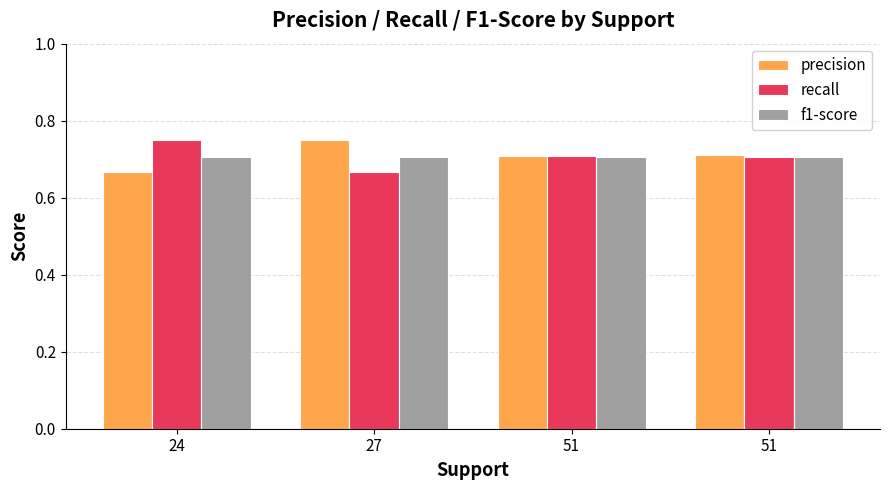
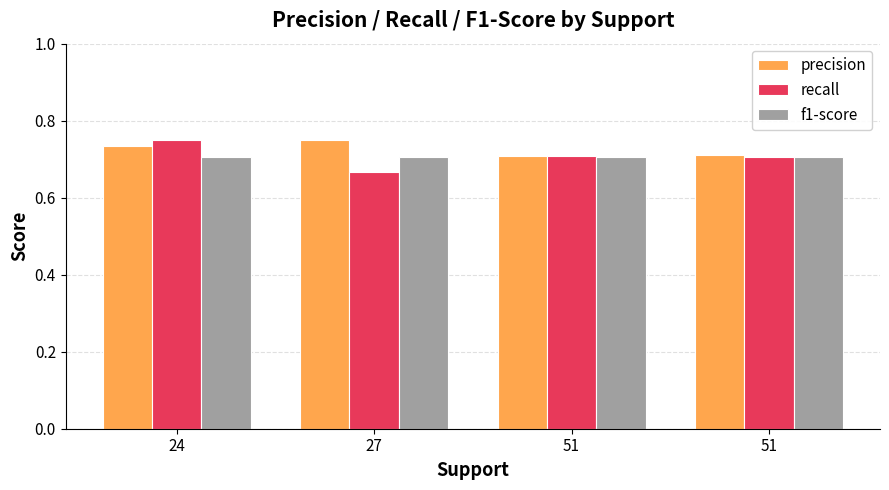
  {
    "precision": {
-     "24": 0.67,
+     "24": 0.74,
      "27": 0.75
    },
    "recall": {
      "24": 0.75,
      "27": 0.67
    },
    "f1-score": {
      "24": 0.71,
      "27": 0.71
    }
  }
